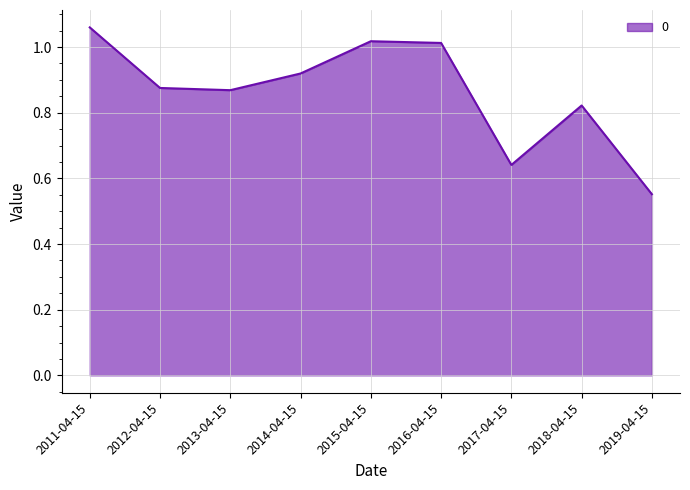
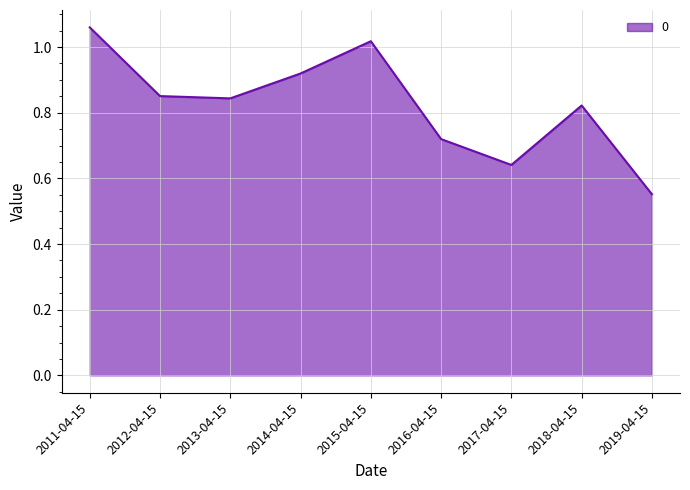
  {
    "2011-04-15": 1.06,
-   "2012-04-15": 0.88,
-   "2013-04-15": 0.87,
+   "2012-04-15": 0.85,
+   "2013-04-15": 0.84,
    "2014-04-15": 0.92,
    "2015-04-15": 1.02,
-   "2016-04-15": 1.01,
+   "2016-04-15": 0.72,
    "2017-04-15": 0.64,
    "2018-04-15": 0.82,
    "2019-04-15": 0.55
  }
